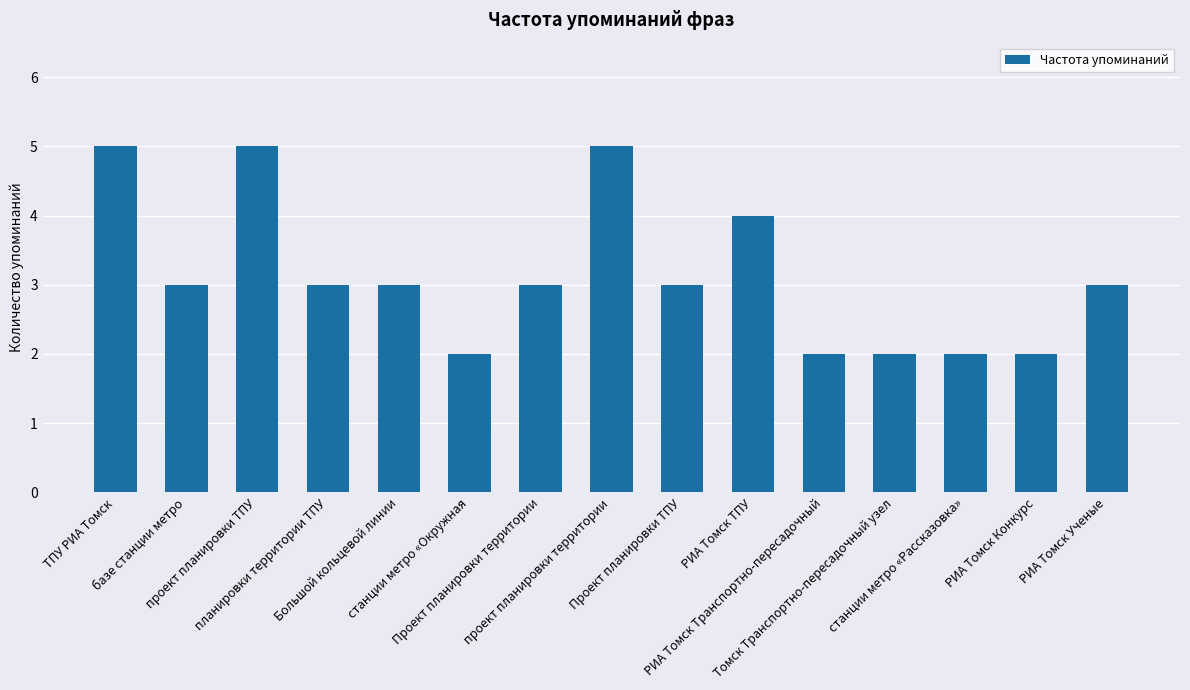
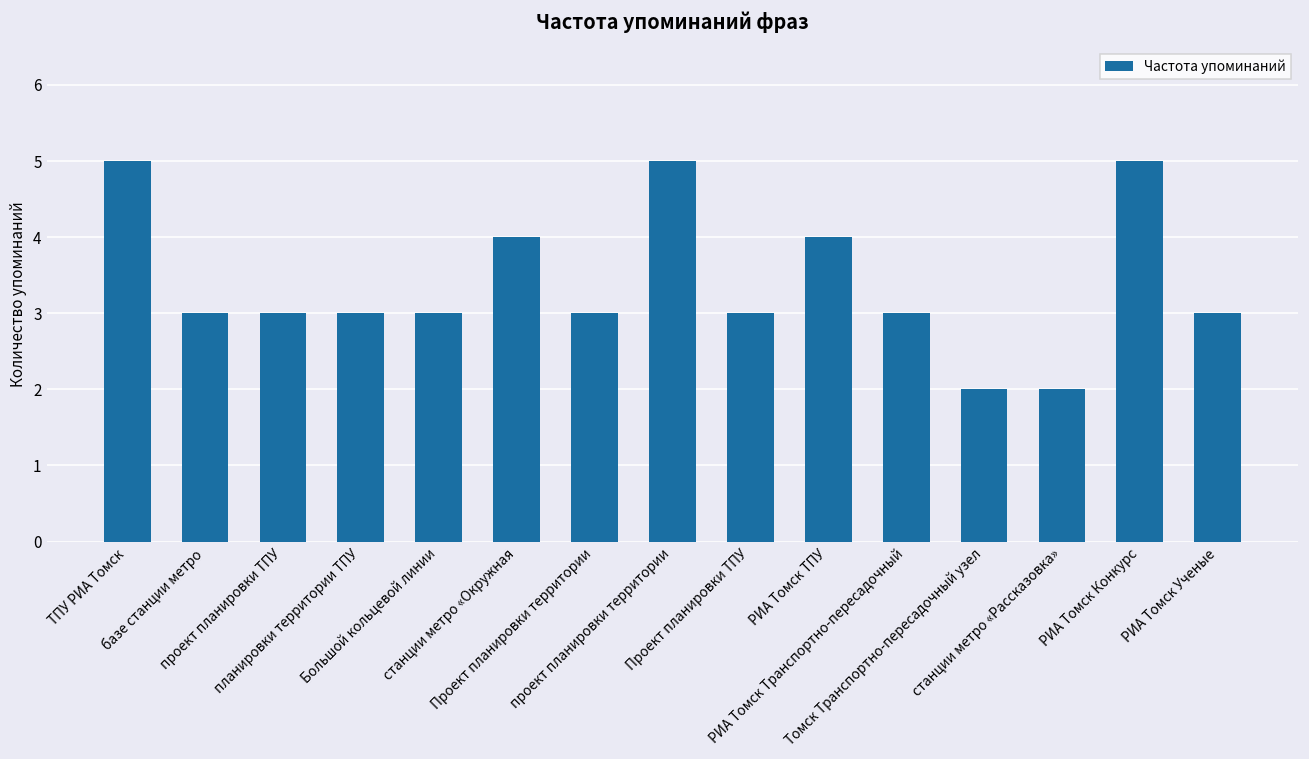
  {
    "ТПУ РИА Томск": 5,
    "базе станции метро": 3,
-   "проект планировки ТПУ": 5,
+   "проект планировки ТПУ": 3,
    "планировки территории ТПУ": 3,
    "Большой кольцевой линии": 3,
-   "станции метро «Окружная": 2,
+   "станции метро «Окружная": 4,
    "Проект планировки территории": 3,
    "проект планировки территории": 5,
    "Проект планировки ТПУ": 3,
    "РИА Томск ТПУ": 4,
-   "РИА Томск Транспортно-пересадочный": 2,
+   "РИА Томск Транспортно-пересадочный": 3,
    "Томск Транспортно-пересадочный узел": 2,
    "станции метро «Рассказовка»": 2,
-   "РИА Томск Конкурс": 2,
+   "РИА Томск Конкурс": 5,
    "РИА Томск Ученые": 3
  }
